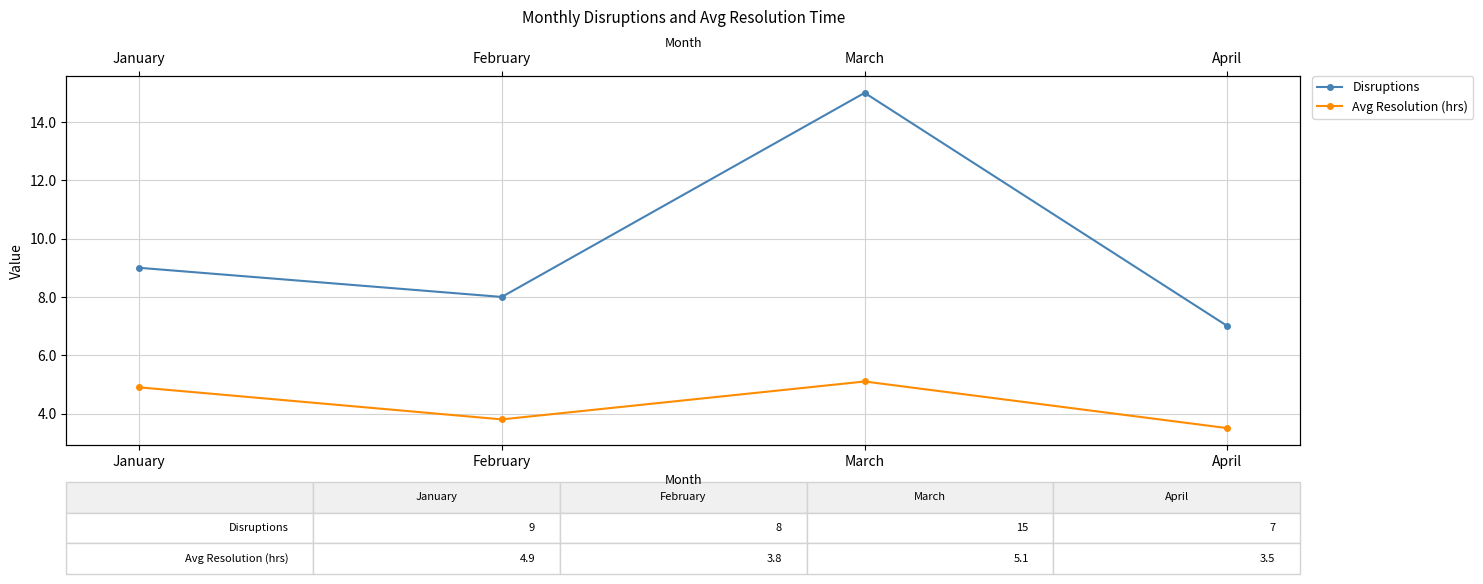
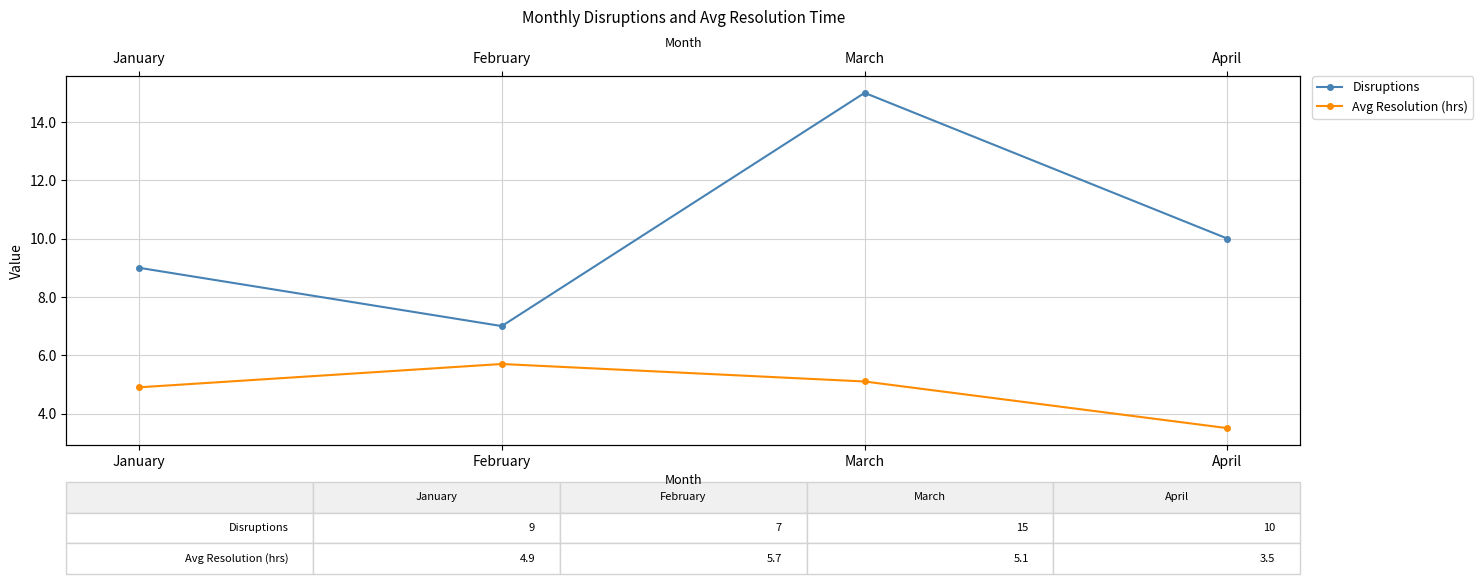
  {
    "Disruptions": {
-     "February": 8,
-     "April": 7
+     "February": 7,
+     "April": 10
    },
    "Avg Resolution (hrs)": {
-     "February": 3.8
+     "February": 5.7
    }
  }
